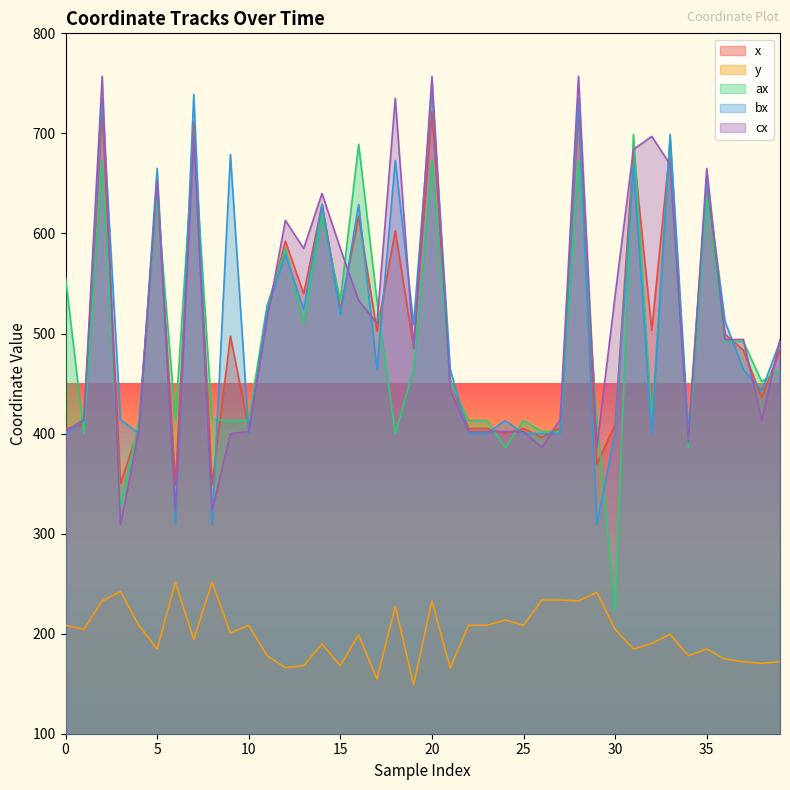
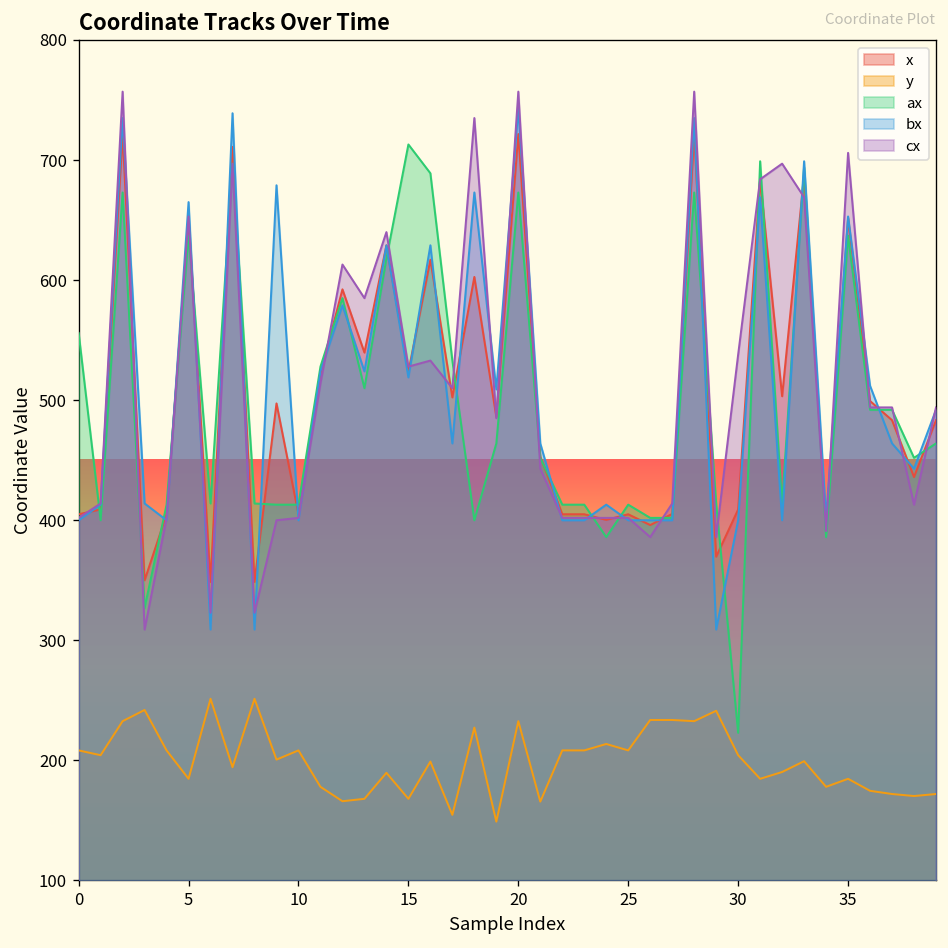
  {
    "ax": {
      "0": 556,
      "5": 637,
      "10": 413,
-     "15": 533,
+     "15": 713,
      "20": 673,
      "25": 413,
      "30": 223,
      "35": 637
    },
    "bx": {
      "5": 665,
      "15": 519,
      "20": 743,
      "30": 400
    },
    "cx": {
-     "15": 585,
+     "15": 528,
      "20": 757,
      "30": 538,
-     "35": 665
+     "35": 706
    }
  }
